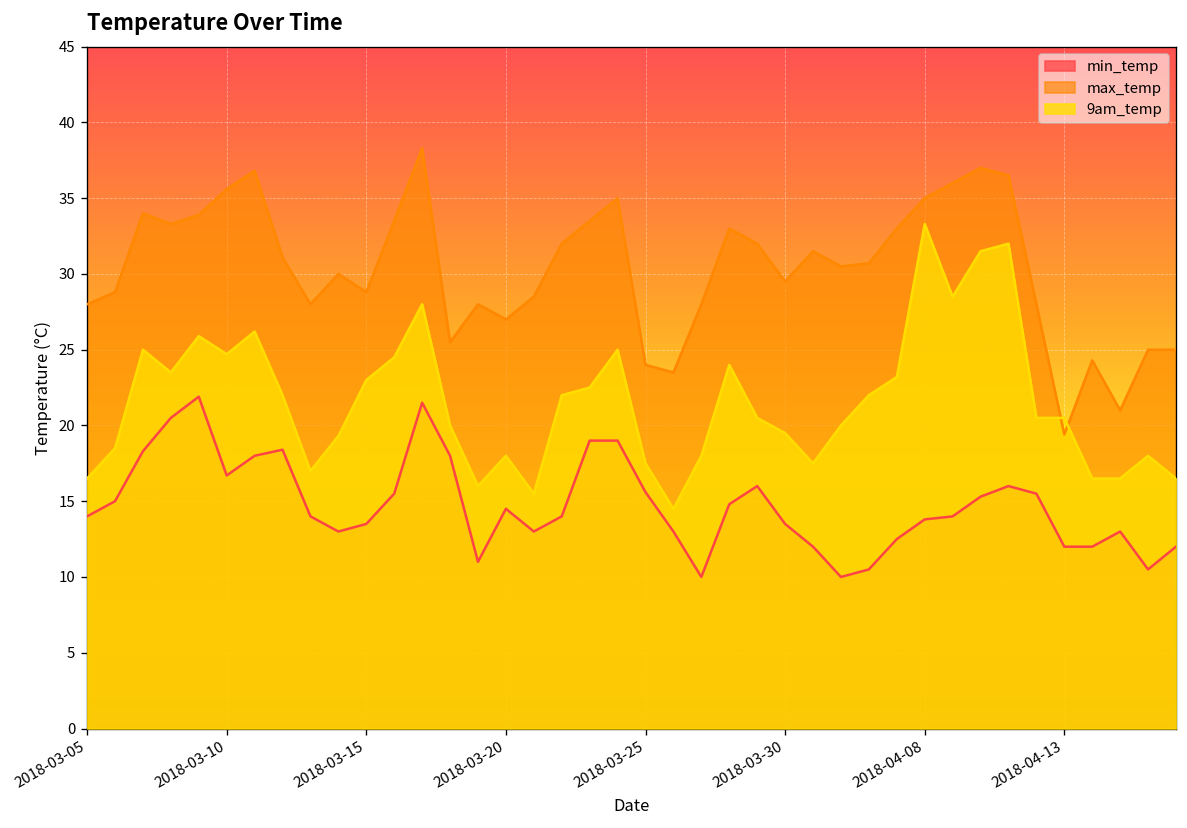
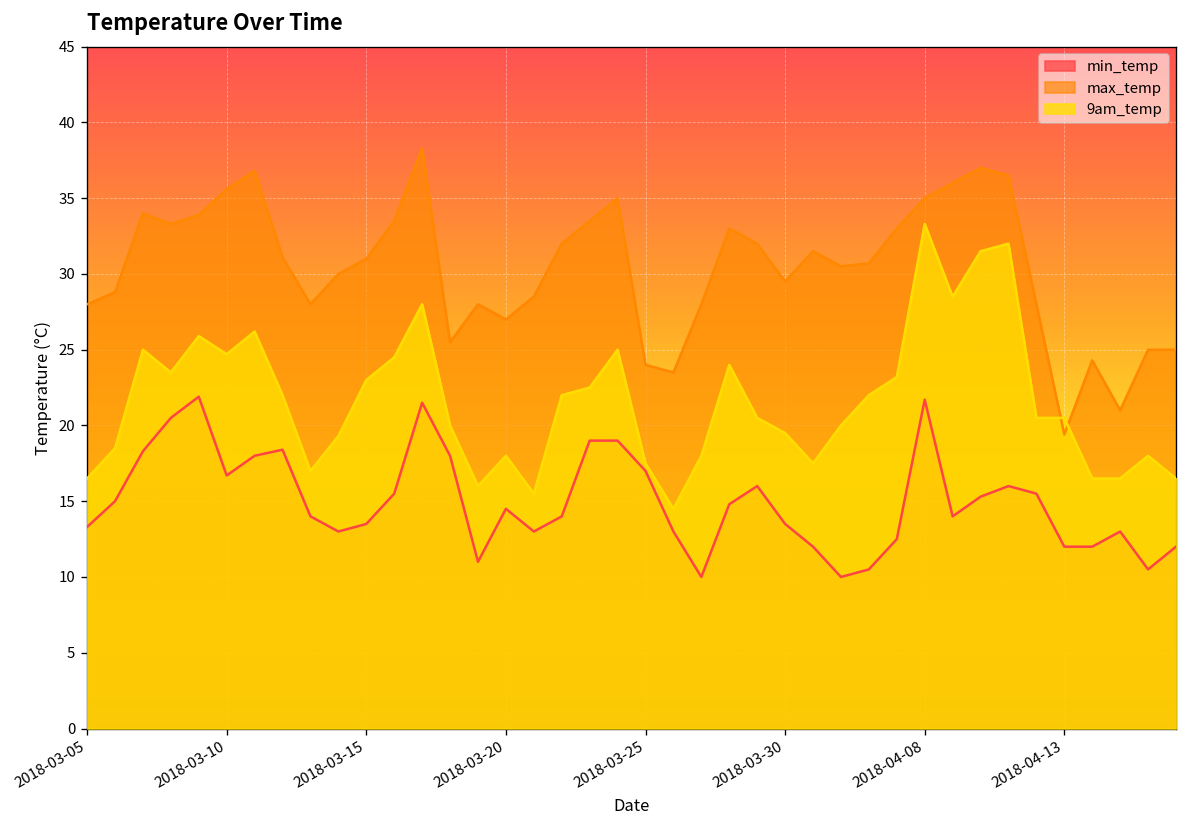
  {
    "min_temp": {
-     "2018-03-05": 14.0,
+     "2018-03-05": 13.3,
      "2018-03-10": 16.7,
      "2018-03-15": 13.5,
      "2018-03-20": 14.5,
-     "2018-03-25": 15.6,
+     "2018-03-25": 17.0,
      "2018-03-30": 13.5,
-     "2018-04-08": 13.8,
+     "2018-04-08": 21.7,
      "2018-04-13": 12.0
    },
    "max_temp": {
      "2018-03-05": 28.0,
      "2018-03-10": 35.6,
-     "2018-03-15": 28.8,
+     "2018-03-15": 31.0,
      "2018-03-20": 27.0,
      "2018-03-25": 24.0,
      "2018-03-30": 29.5,
      "2018-04-08": 35.0,
      "2018-04-13": 19.4
    },
    "9am_temp": {
      "2018-03-05": 16.5,
      "2018-03-10": 24.7,
      "2018-03-15": 23.0,
      "2018-03-20": 18.0,
      "2018-03-25": 17.5,
      "2018-03-30": 19.5,
      "2018-04-08": 33.3,
      "2018-04-13": 20.5
    }
  }
